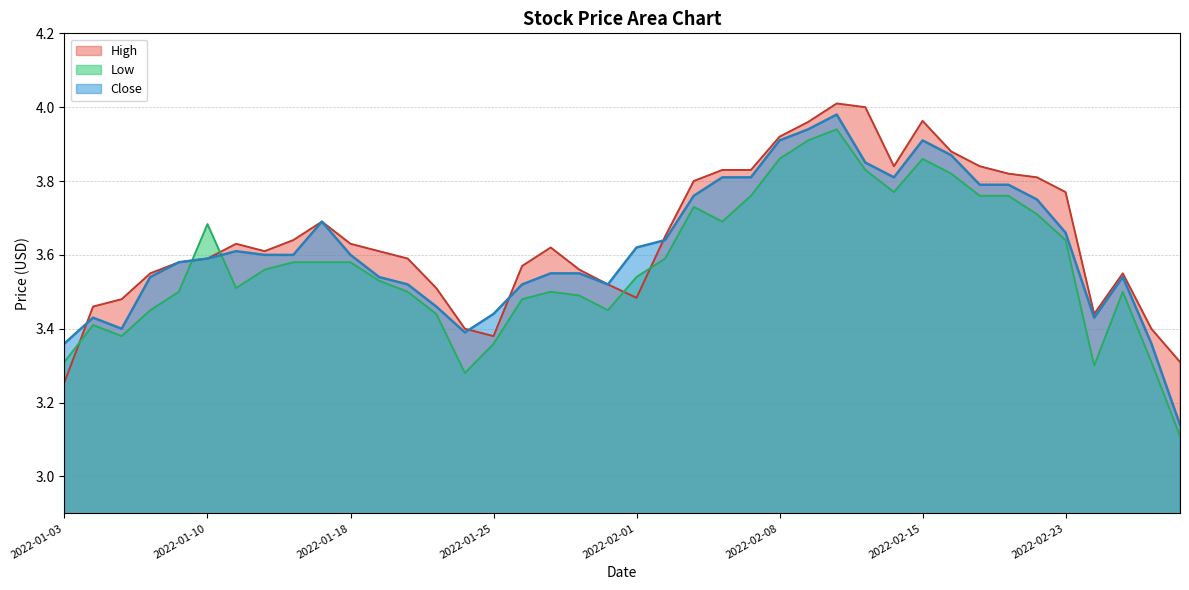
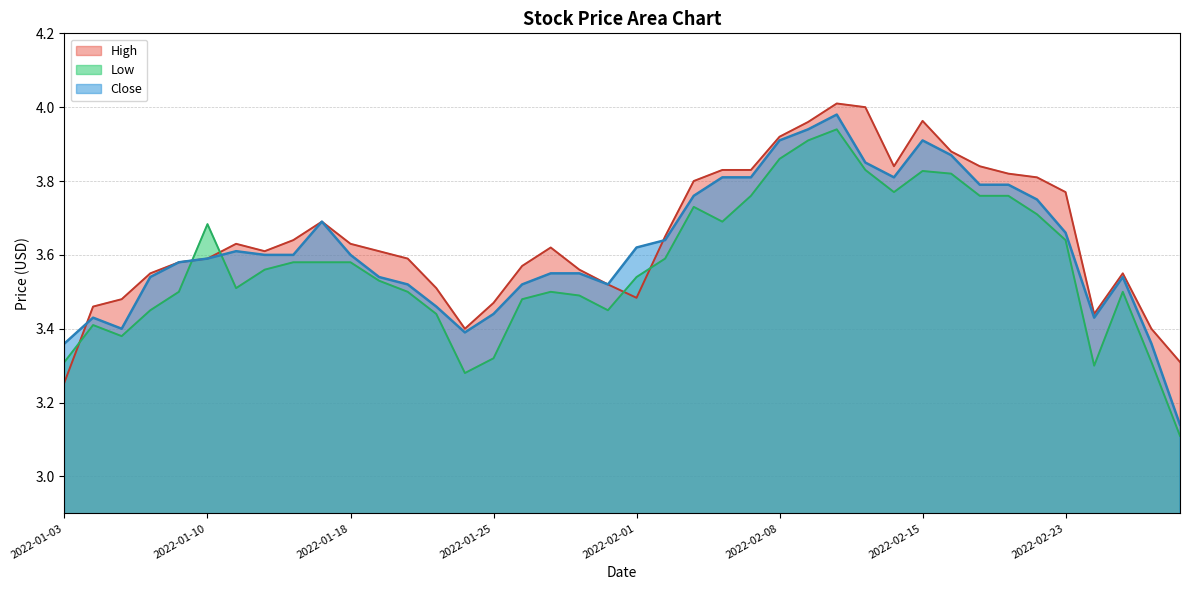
  {
    "High": {
      "2022-01-03": 3.26,
      "2022-01-18": 3.63,
-     "2022-01-25": 3.38,
+     "2022-01-25": 3.47,
      "2022-02-01": 3.48,
      "2022-02-08": 3.92,
      "2022-02-15": 3.96,
      "2022-02-23": 3.77
    },
    "Low": {
      "2022-01-03": 3.31,
      "2022-01-10": 3.68,
      "2022-01-18": 3.58,
-     "2022-01-25": 3.36,
+     "2022-01-25": 3.32,
      "2022-02-01": 3.54,
      "2022-02-08": 3.86,
-     "2022-02-15": 3.86,
+     "2022-02-15": 3.83,
      "2022-02-23": 3.64
    },
    "Close": {
      "2022-01-03": 3.36,
      "2022-01-18": 3.60,
      "2022-01-25": 3.44,
      "2022-02-01": 3.62,
      "2022-02-08": 3.91,
      "2022-02-15": 3.91,
      "2022-02-23": 3.66
    }
  }
